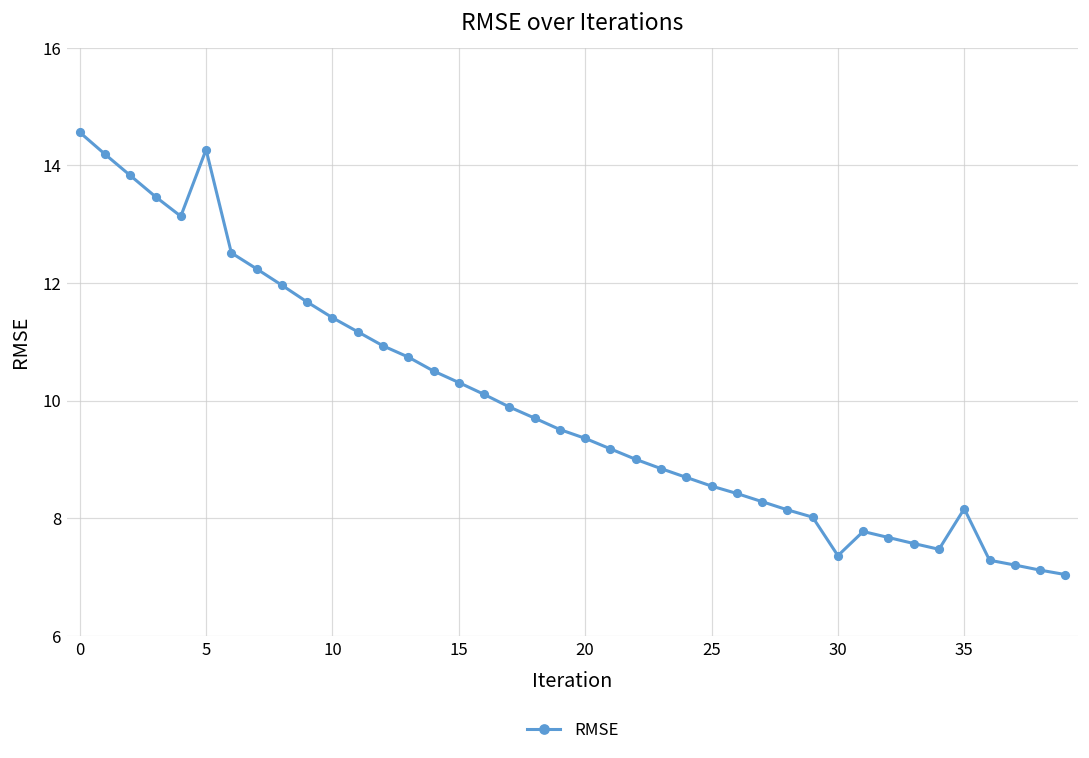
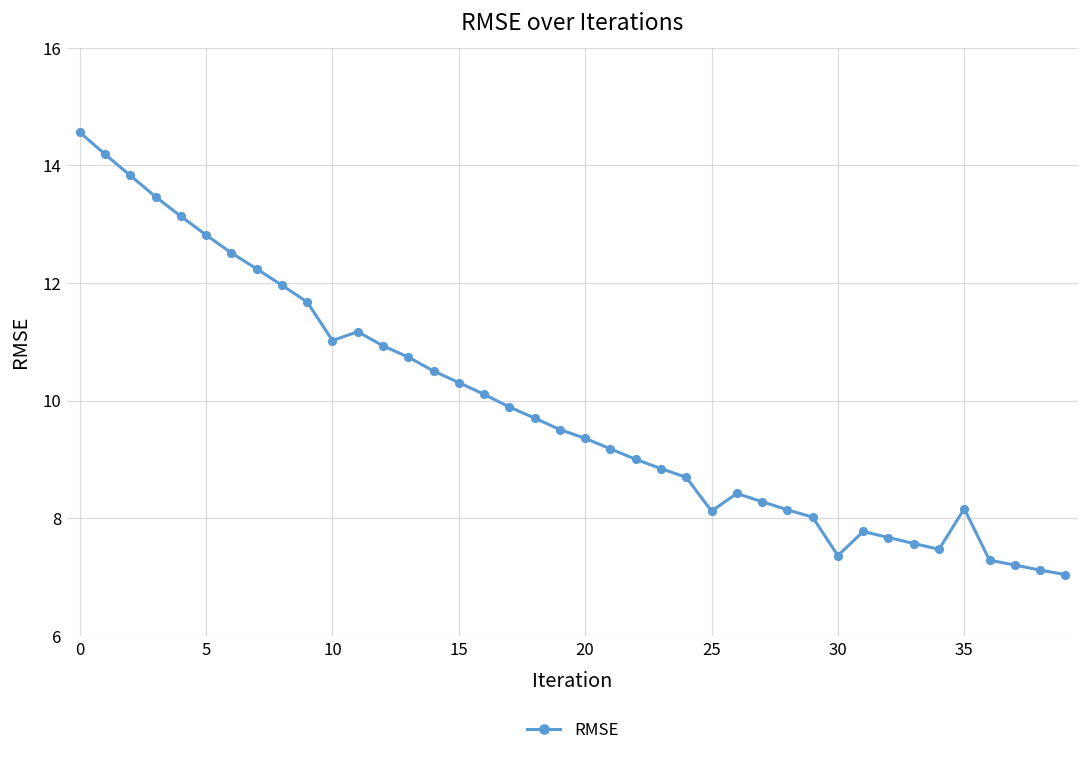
  {
    "0": 14.6,
-   "5": 14.3,
-   "10": 11.4,
+   "5": 12.8,
+   "10": 11.0,
    "15": 10.3,
    "20": 9.4,
-   "25": 8.5,
+   "25": 8.1,
    "30": 7.4,
    "35": 8.2
  }
